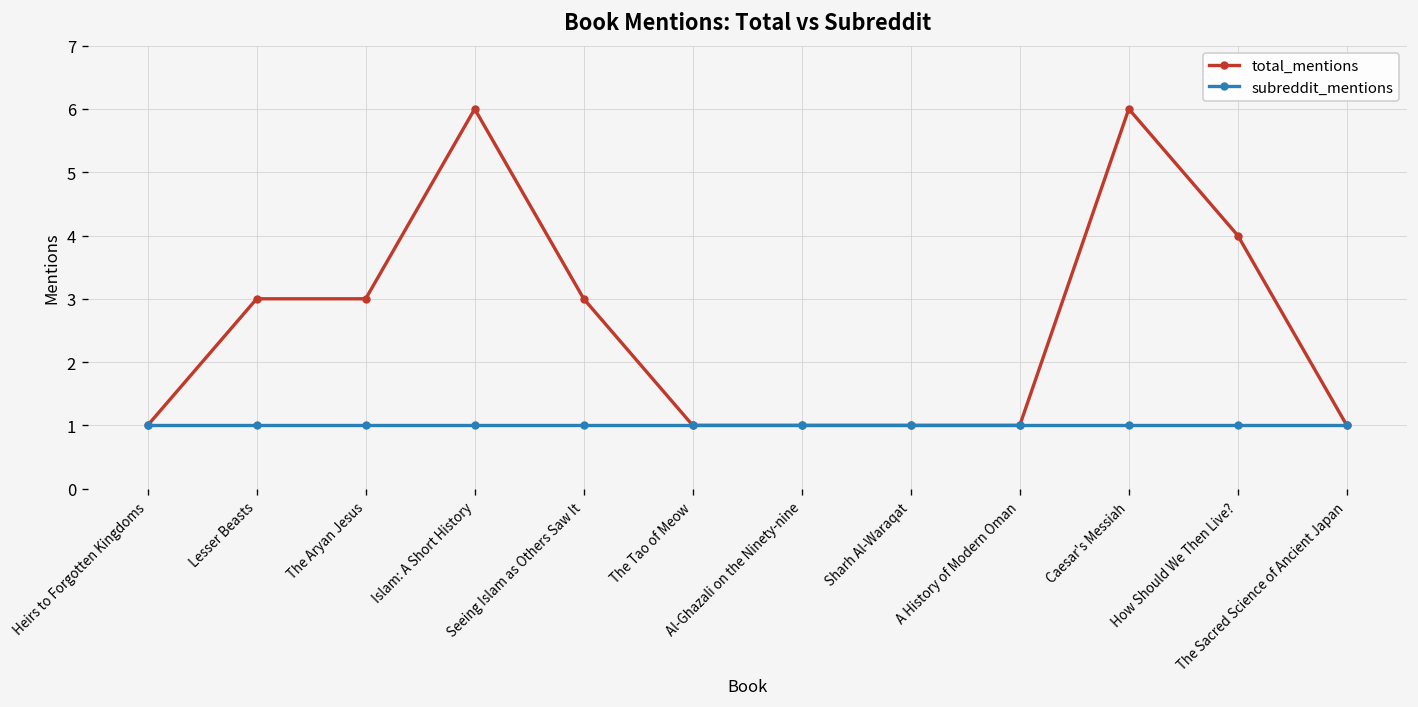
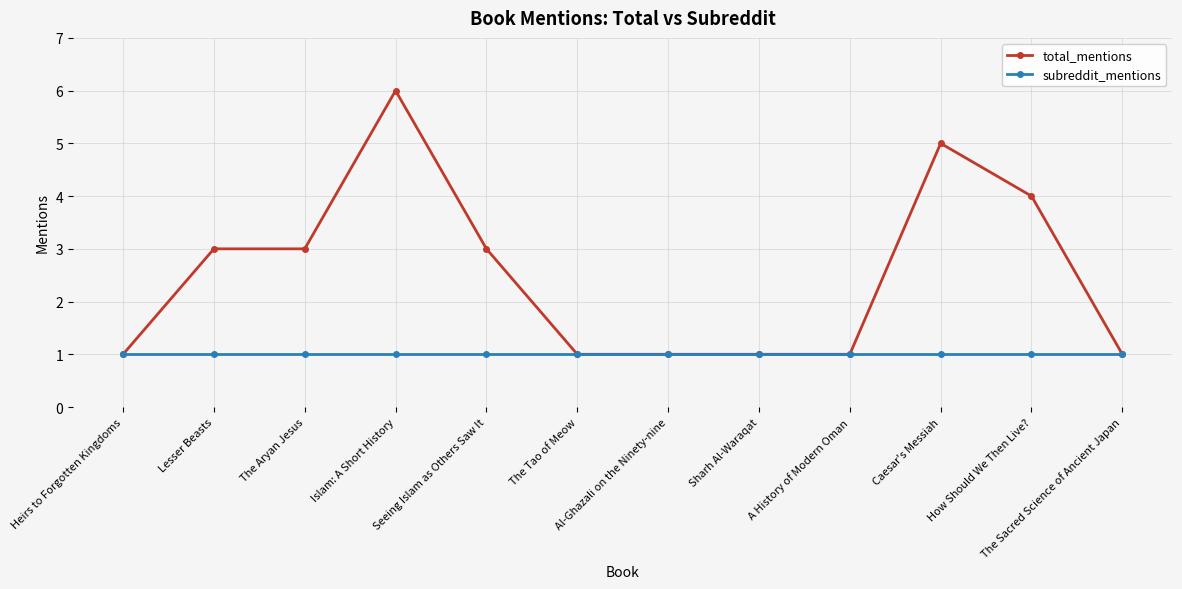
  {
    "total_mentions": {
      "Lesser Beasts": 3,
      "The Aryan Jesus": 3,
      "Islam: A Short History": 6,
      "Seeing Islam as Others Saw It": 3,
-     "Caesar's Messiah": 6,
+     "Caesar's Messiah": 5,
      "How Should We Then Live?": 4
    },
    "subreddit_mentions": {
      "Lesser Beasts": 1,
      "The Aryan Jesus": 1,
      "Islam: A Short History": 1,
      "Seeing Islam as Others Saw It": 1,
      "Caesar's Messiah": 1,
      "How Should We Then Live?": 1
    }
  }
